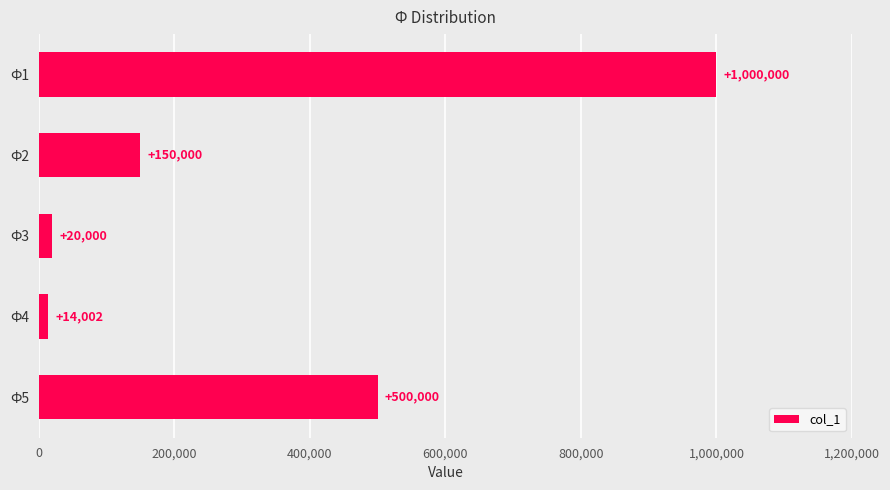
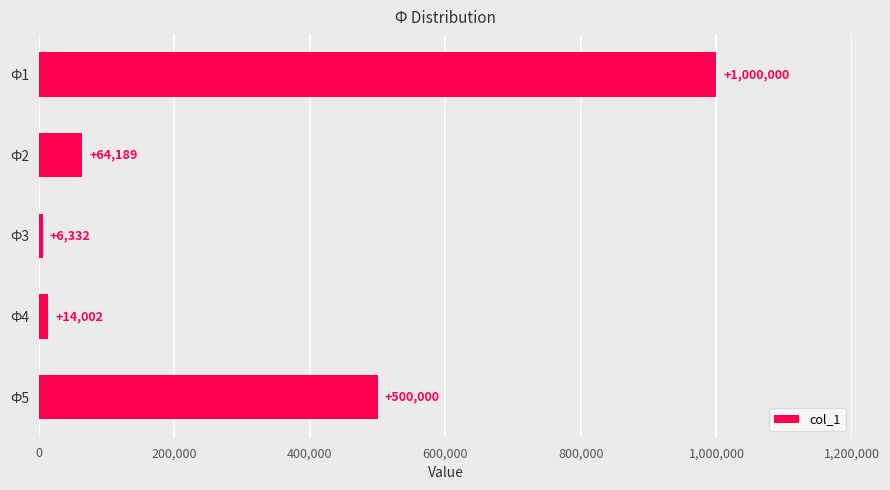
  {
    "Ф1": "+1,000,000",
-   "Ф2": "+150,000",
-   "Ф3": "+20,000",
+   "Ф2": "+64,189",
+   "Ф3": "+6,332",
    "Ф4": "+14,002",
    "Ф5": "+500,000"
  }
